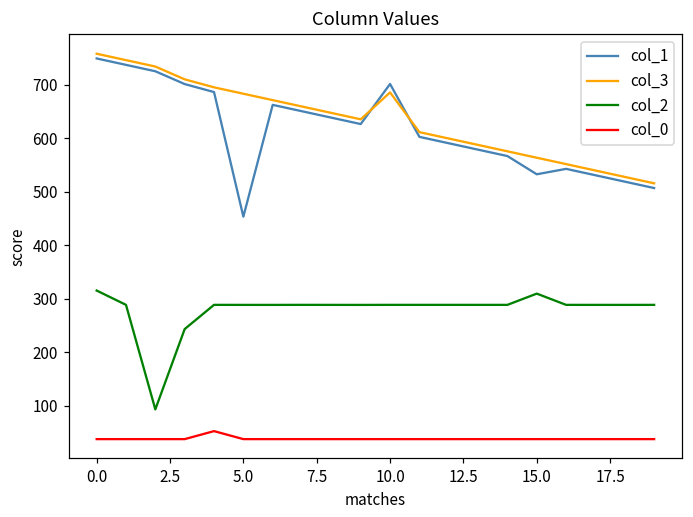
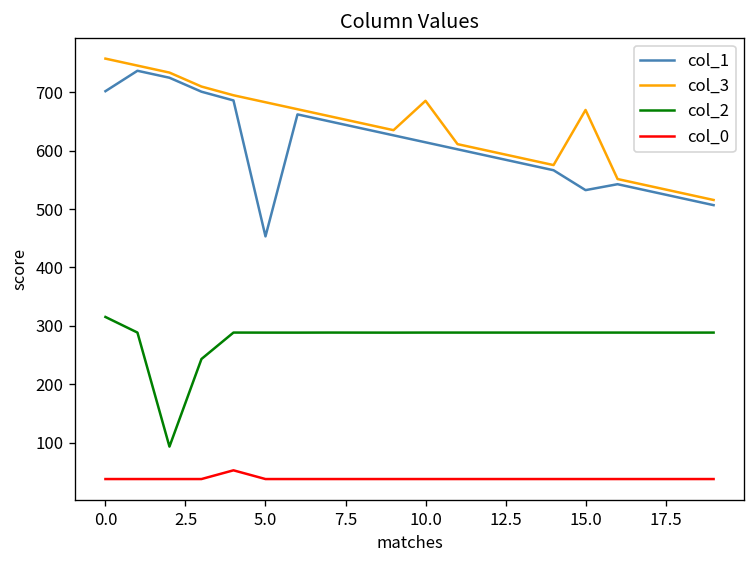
  {
    "col_1": {
-     "0.0": 750,
+     "0.0": 700,
      "5.0": 450,
-     "10.0": 700,
+     "10.0": 610,
      "15.0": 530
    },
    "col_3": {
      "0.0": 760,
      "5.0": 680,
      "10.0": 690,
-     "15.0": 560
+     "15.0": 670
    },
    "col_2": {
      "0.0": 320,
      "5.0": 290,
      "10.0": 290,
-     "15.0": 310
+     "15.0": 290
    },
    "col_0": {
      "0.0": 40,
      "5.0": 40,
      "10.0": 40,
      "15.0": 40
    }
  }
